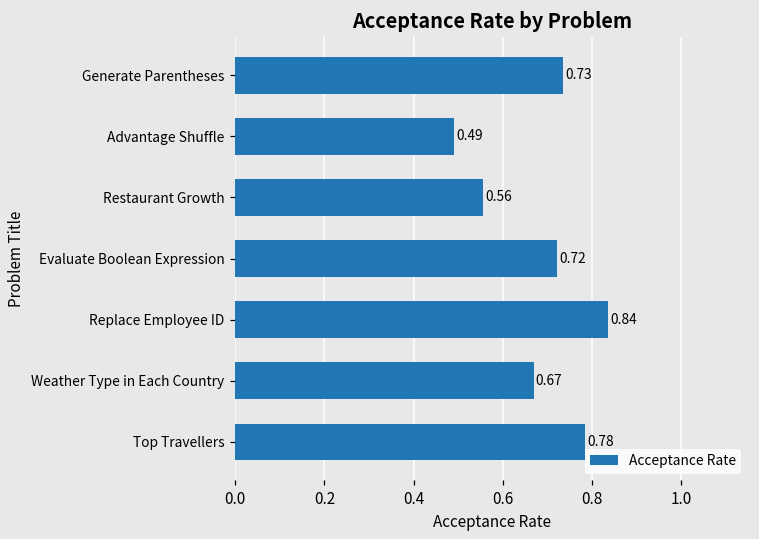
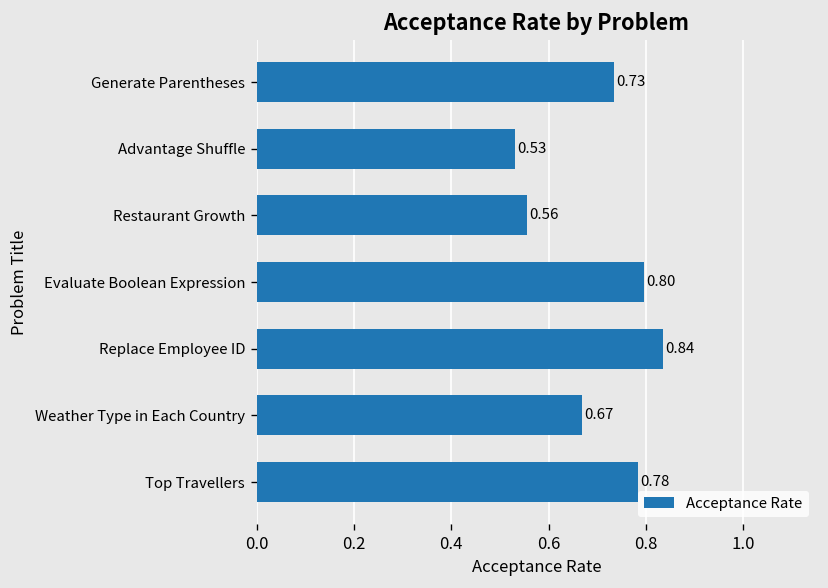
  {
    "Generate Parentheses": 0.73,
-   "Advantage Shuffle": 0.49,
+   "Advantage Shuffle": 0.53,
    "Restaurant Growth": 0.56,
-   "Evaluate Boolean Expression": 0.72,
+   "Evaluate Boolean Expression": 0.80,
    "Replace Employee ID": 0.84,
    "Weather Type in Each Country": 0.67
  }
